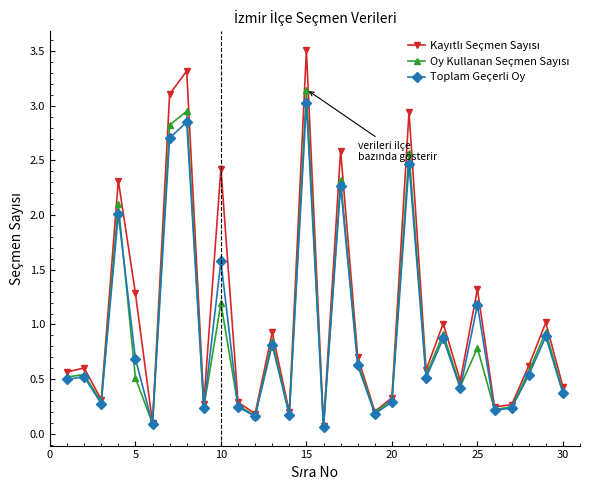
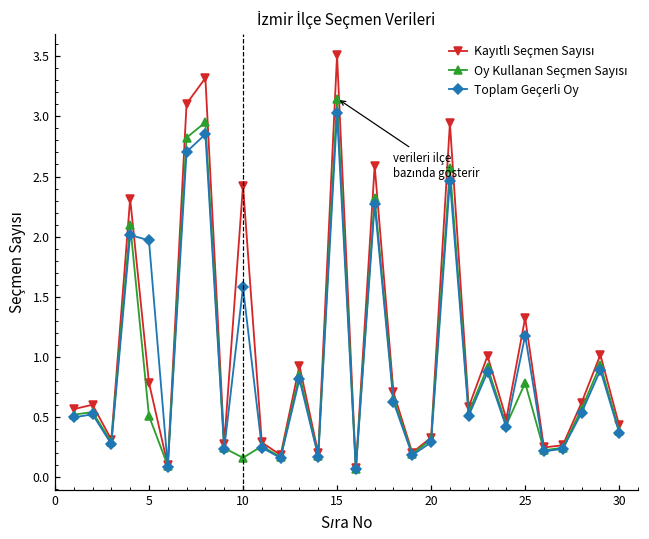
  {
    "Kayıtlı Seçmen Sayısı": {
-     "5": 1.28,
+     "5": 0.79,
      "10": 2.42,
      "15": 3.51,
      "25": 1.32,
      "30": 0.43
    },
    "Oy Kullanan Seçmen Sayısı": {
      "5": 0.51,
-     "10": 1.19,
+     "10": 0.16,
      "15": 3.14,
      "25": 0.78
    },
    "Toplam Geçerli Oy": {
-     "5": 0.69,
+     "5": 1.97,
      "10": 1.58,
      "15": 3.02,
      "20": 0.29,
      "25": 1.18
    }
  }
